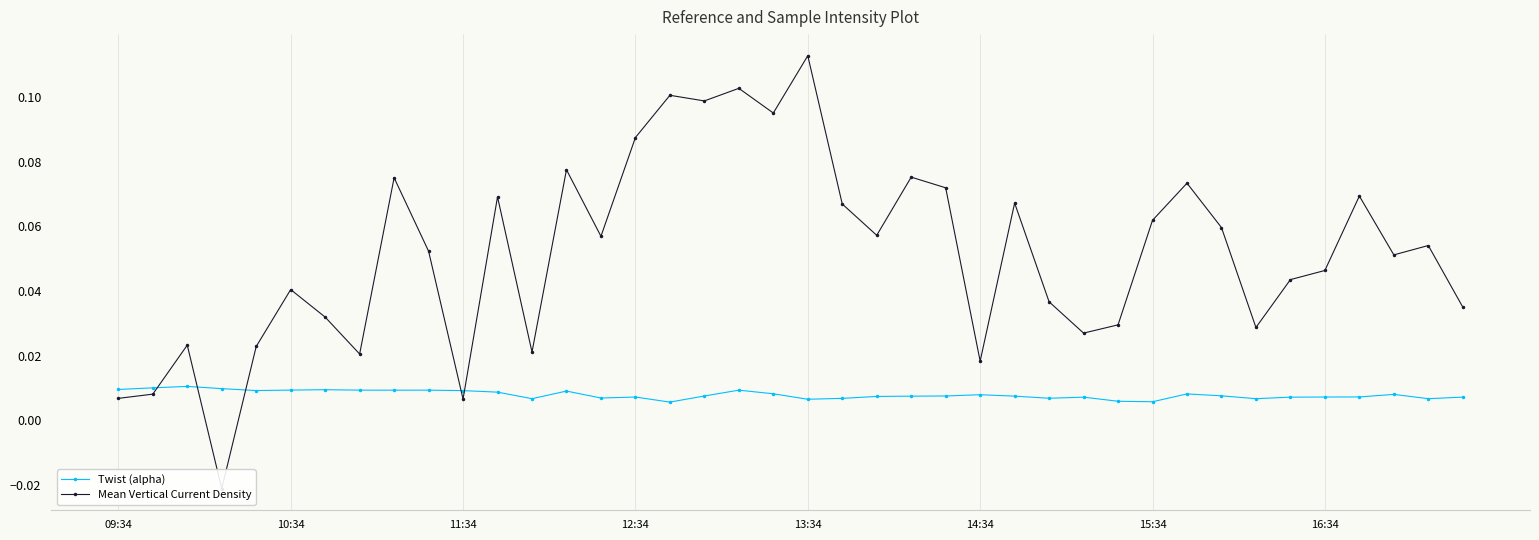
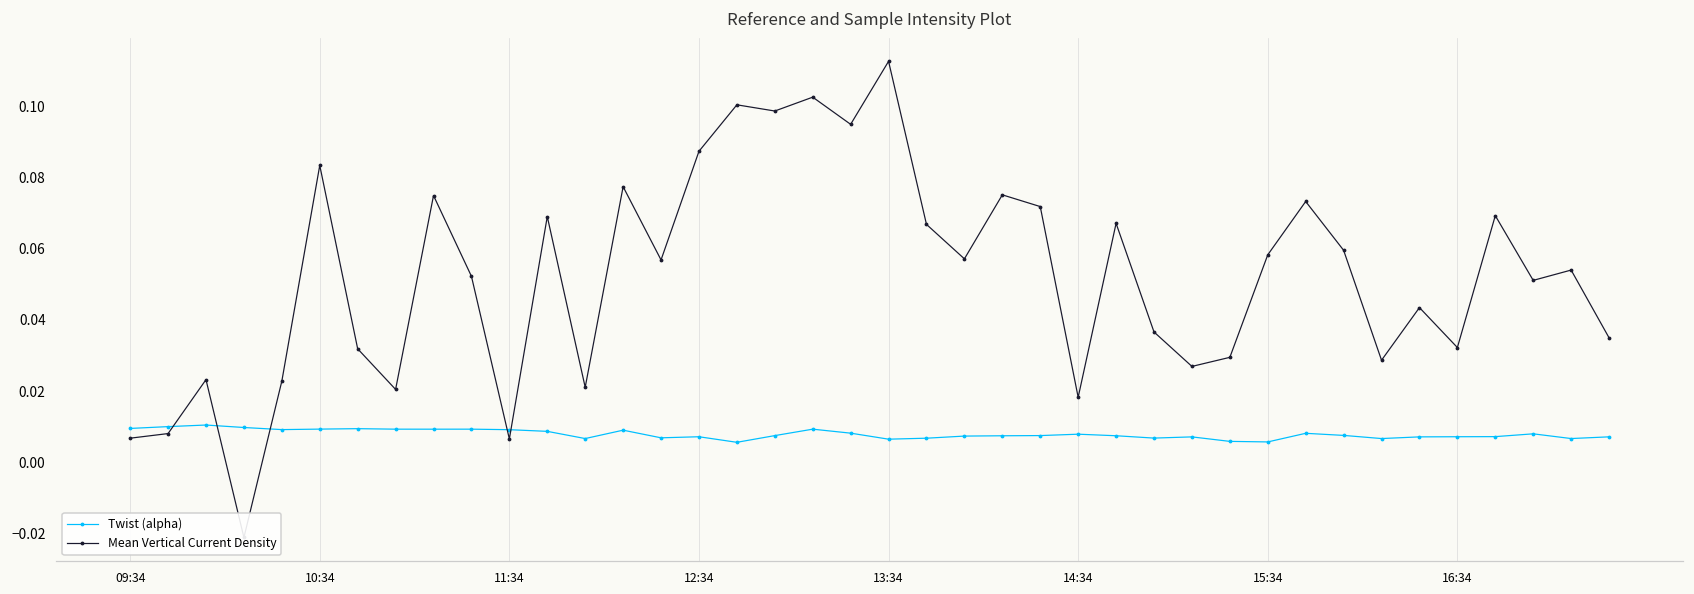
  {
    "Twist (alpha)": {
      "09:34": 0.009,
      "10:34": 0.009,
      "11:34": 0.009,
      "12:34": 0.007,
      "13:34": 0.006,
      "14:34": 0.008,
      "15:34": 0.006,
      "16:34": 0.007
    },
    "Mean Vertical Current Density": {
      "09:34": 0.007,
-     "10:34": 0.040,
+     "10:34": 0.083,
      "11:34": 0.007,
      "12:34": 0.087,
      "13:34": 0.113,
      "14:34": 0.018,
-     "15:34": 0.062,
-     "16:34": 0.046
+     "15:34": 0.058,
+     "16:34": 0.032
    }
  }
